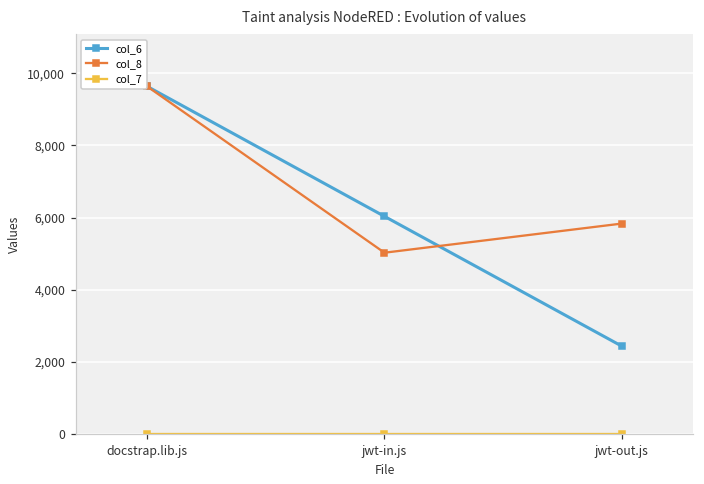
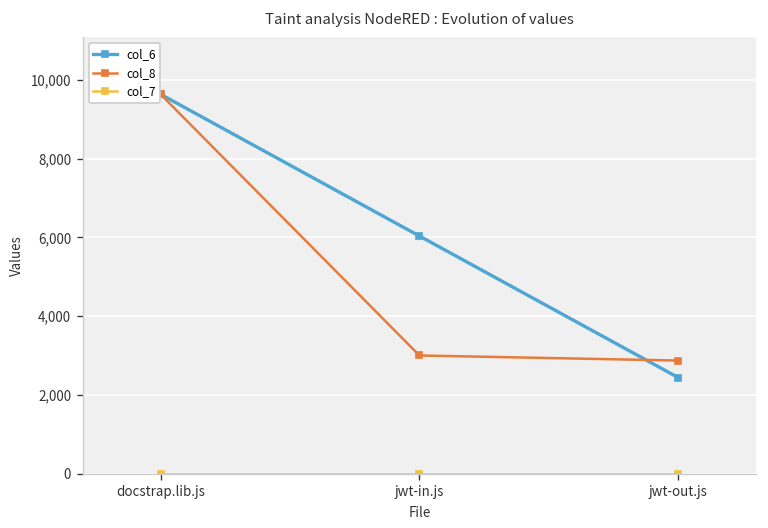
  {
    "col_6": {
      "jwt-in.js": "6,000",
      "jwt-out.js": "2,400"
    },
    "col_8": {
-     "jwt-in.js": "5,000",
-     "jwt-out.js": "5,800"
+     "jwt-in.js": "3,000",
+     "jwt-out.js": "2,900"
    },
    "col_7": {
      "docstrap.lib.js": "0",
      "jwt-in.js": "0",
      "jwt-out.js": "0"
    }
  }
